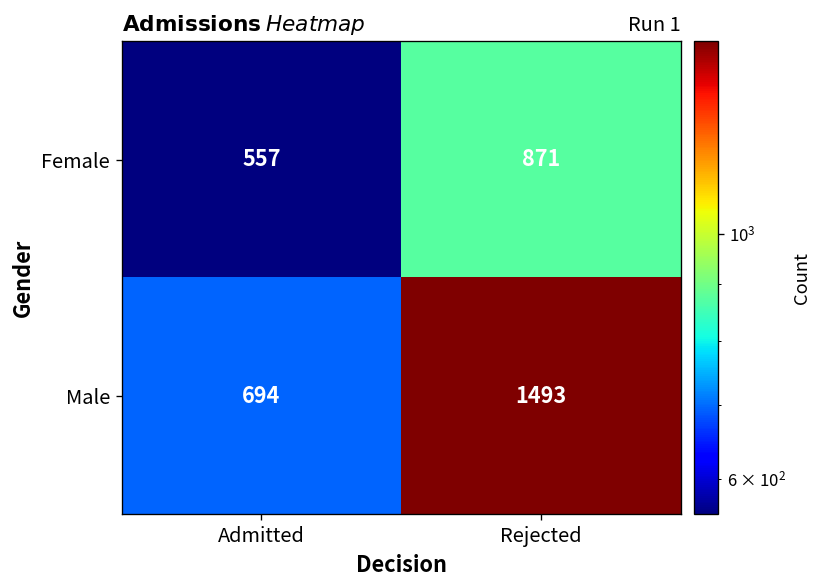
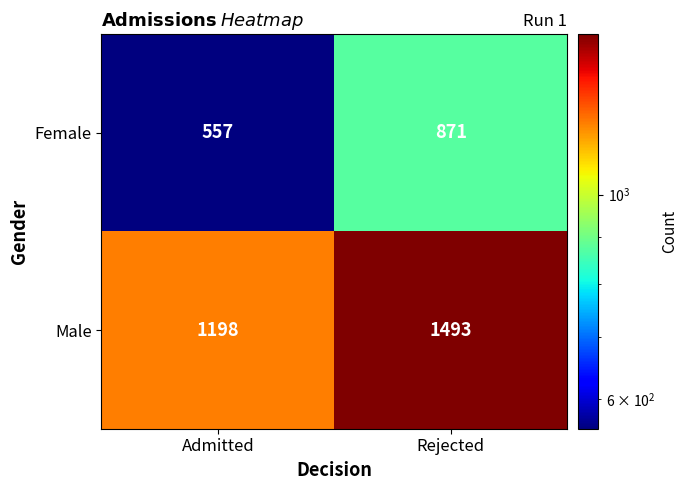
  {
    "Female": {
      "Admitted": 557,
      "Rejected": 871
    },
    "Male": {
-     "Admitted": 694,
+     "Admitted": 1198,
      "Rejected": 1493
    }
  }
